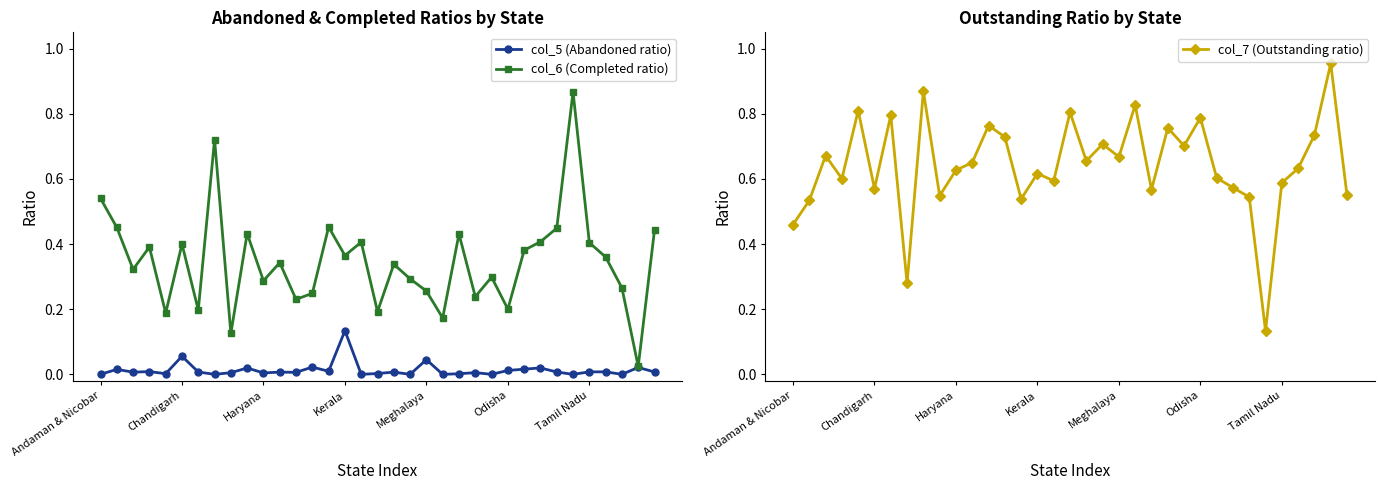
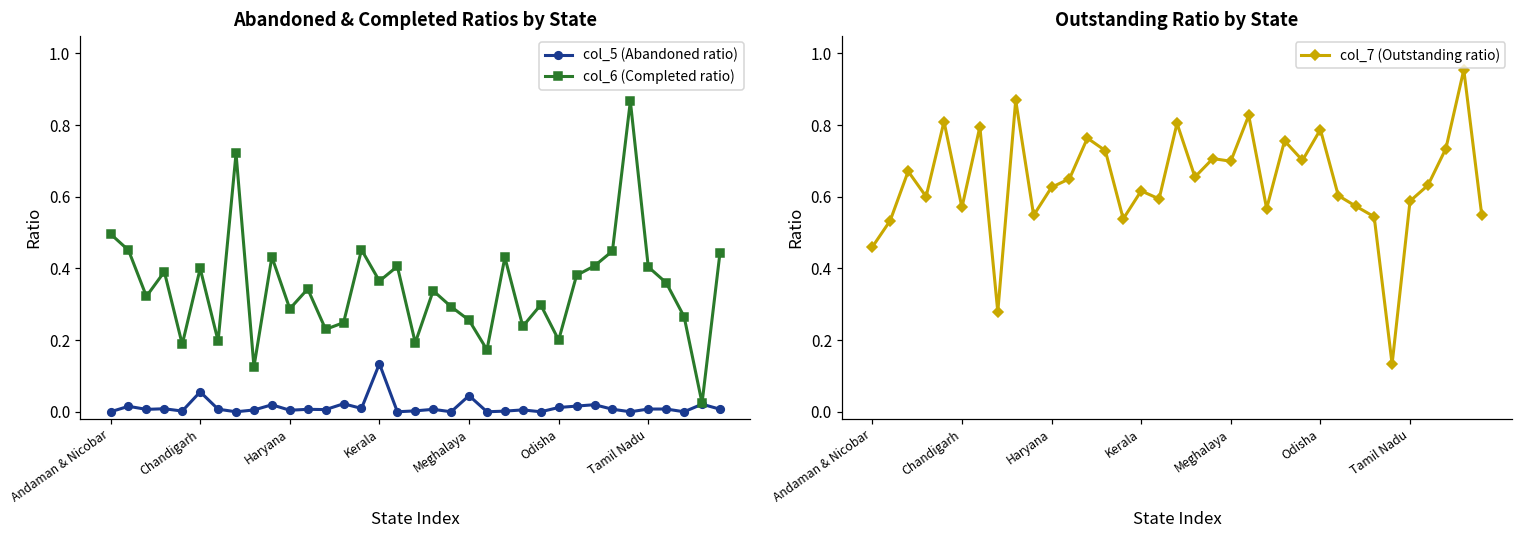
  {
    "Abandoned & Completed Ratios by State": {
      "col_5 (Abandoned ratio)": {
        "Andaman & Nicobar": 0.00,
        "Chandigarh": 0.06,
        "Haryana": 0.00,
        "Kerala": 0.13,
        "Meghalaya": 0.05,
        "Odisha": 0.01,
        "Tamil Nadu": 0.01
      },
      "col_6 (Completed ratio)": {
-       "Andaman & Nicobar": 0.54,
+       "Andaman & Nicobar": 0.50,
        "Chandigarh": 0.40,
        "Haryana": 0.29,
        "Kerala": 0.36,
        "Meghalaya": 0.26,
        "Odisha": 0.20,
        "Tamil Nadu": 0.40
      }
    },
    "Outstanding Ratio by State": {
      "Andaman & Nicobar": 0.46,
      "Chandigarh": 0.57,
      "Haryana": 0.63,
      "Kerala": 0.62,
-     "Meghalaya": 0.67,
+     "Meghalaya": 0.70,
      "Odisha": 0.79,
      "Tamil Nadu": 0.59
    }
  }
